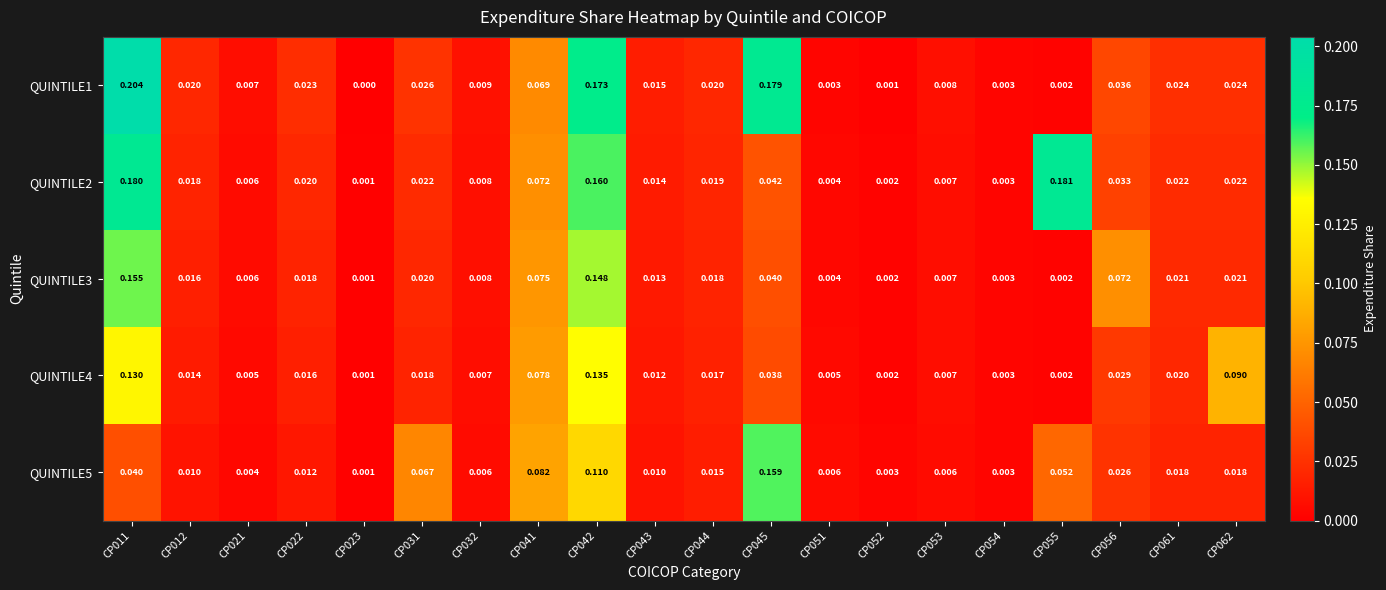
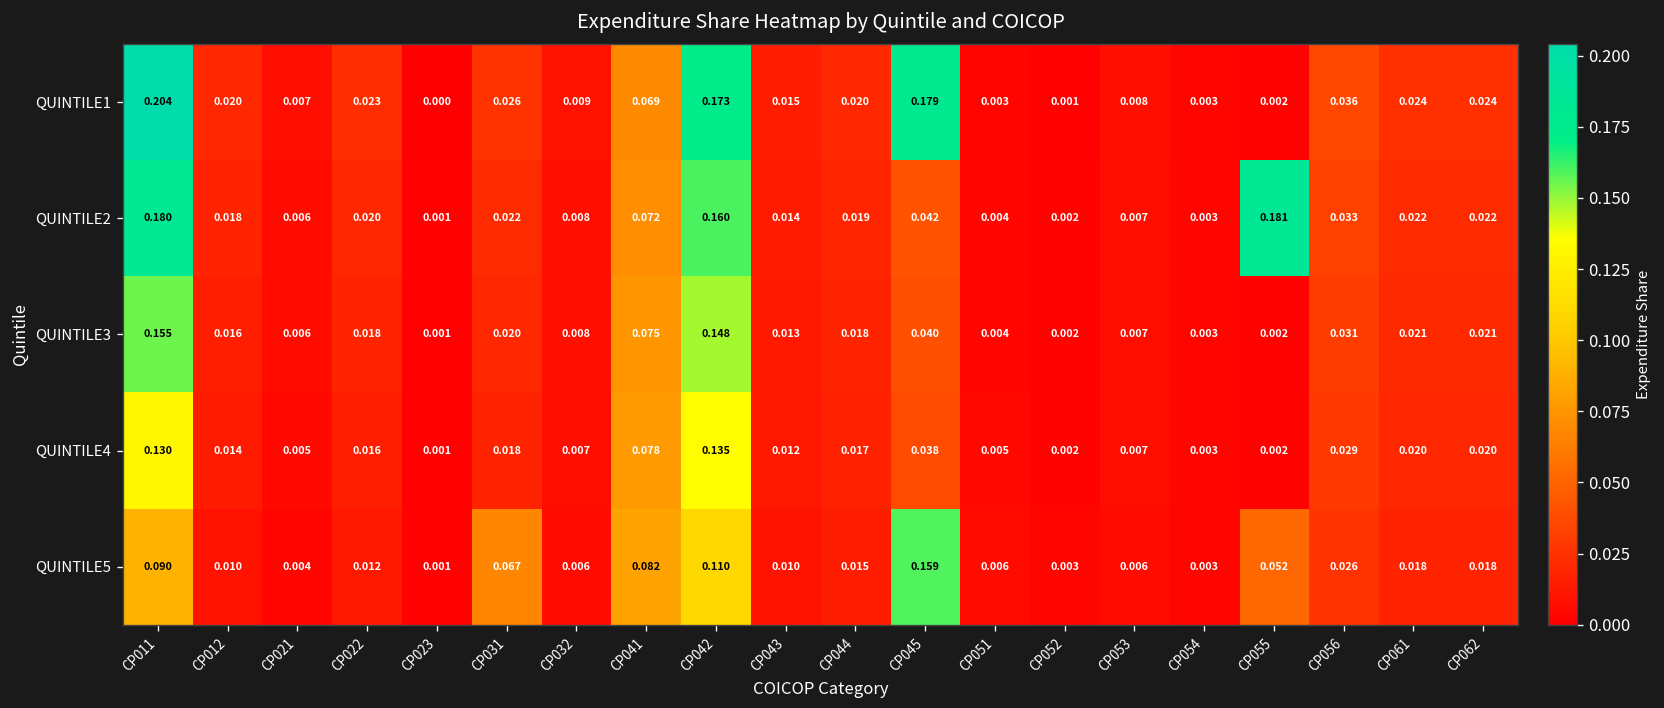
  {
    "QUINTILE1": {
      "CP011": 0.204,
      "CP012": 0.020,
      "CP021": 0.007,
      "CP022": 0.023,
      "CP023": 0.000,
      "CP031": 0.026,
      "CP032": 0.009,
      "CP041": 0.069,
      "CP042": 0.173,
      "CP043": 0.015,
      "CP044": 0.020,
      "CP045": 0.179,
      "CP051": 0.003,
      "CP052": 0.001,
      "CP053": 0.008,
      "CP054": 0.003,
      "CP055": 0.002,
      "CP056": 0.036,
      "CP061": 0.024,
      "CP062": 0.024
    },
    "QUINTILE2": {
      "CP011": 0.180,
      "CP012": 0.018,
      "CP021": 0.006,
      "CP022": 0.020,
      "CP023": 0.001,
      "CP031": 0.022,
      "CP032": 0.008,
      "CP041": 0.072,
      "CP042": 0.160,
      "CP043": 0.014,
      "CP044": 0.019,
      "CP045": 0.042,
      "CP051": 0.004,
      "CP052": 0.002,
      "CP053": 0.007,
      "CP054": 0.003,
      "CP055": 0.181,
      "CP056": 0.033,
      "CP061": 0.022,
      "CP062": 0.022
    },
    "QUINTILE3": {
      "CP011": 0.155,
      "CP012": 0.016,
      "CP021": 0.006,
      "CP022": 0.018,
      "CP023": 0.001,
      "CP031": 0.020,
      "CP032": 0.008,
      "CP041": 0.075,
      "CP042": 0.148,
      "CP043": 0.013,
      "CP044": 0.018,
      "CP045": 0.040,
      "CP051": 0.004,
      "CP052": 0.002,
      "CP053": 0.007,
      "CP054": 0.003,
      "CP055": 0.002,
-     "CP056": 0.072,
+     "CP056": 0.031,
      "CP061": 0.021,
      "CP062": 0.021
    },
    "QUINTILE4": {
      "CP011": 0.130,
      "CP012": 0.014,
      "CP021": 0.005,
      "CP022": 0.016,
      "CP023": 0.001,
      "CP031": 0.018,
      "CP032": 0.007,
      "CP041": 0.078,
      "CP042": 0.135,
      "CP043": 0.012,
      "CP044": 0.017,
      "CP045": 0.038,
      "CP051": 0.005,
      "CP052": 0.002,
      "CP053": 0.007,
      "CP054": 0.003,
      "CP055": 0.002,
      "CP056": 0.029,
      "CP061": 0.020,
-     "CP062": 0.090
+     "CP062": 0.020
    },
    "QUINTILE5": {
-     "CP011": 0.040,
+     "CP011": 0.090,
      "CP012": 0.010,
      "CP021": 0.004,
      "CP022": 0.012,
      "CP023": 0.001,
      "CP031": 0.067,
      "CP032": 0.006,
      "CP041": 0.082,
      "CP042": 0.110,
      "CP043": 0.010,
      "CP044": 0.015,
      "CP045": 0.159,
      "CP051": 0.006,
      "CP052": 0.003,
      "CP053": 0.006,
      "CP054": 0.003,
      "CP055": 0.052,
      "CP056": 0.026,
      "CP061": 0.018,
      "CP062": 0.018
    }
  }
